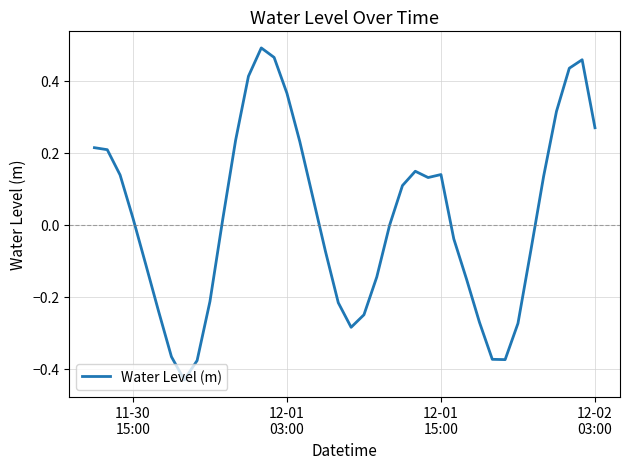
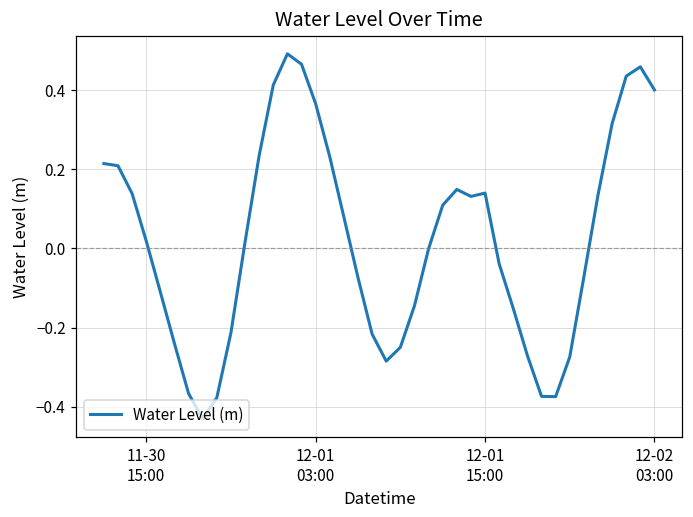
  {
    "11-30 15:00": 0.02,
    "12-01 03:00": 0.37,
    "12-01 15:00": 0.14,
-   "12-02 03:00": 0.27
+   "12-02 03:00": 0.40
  }
